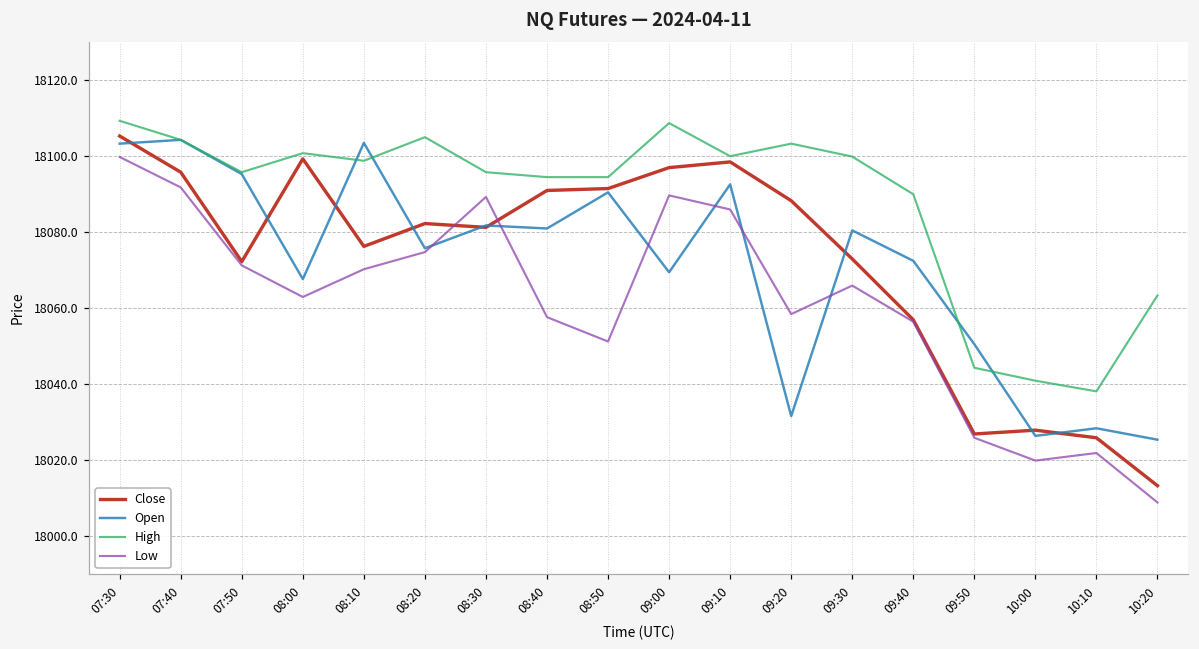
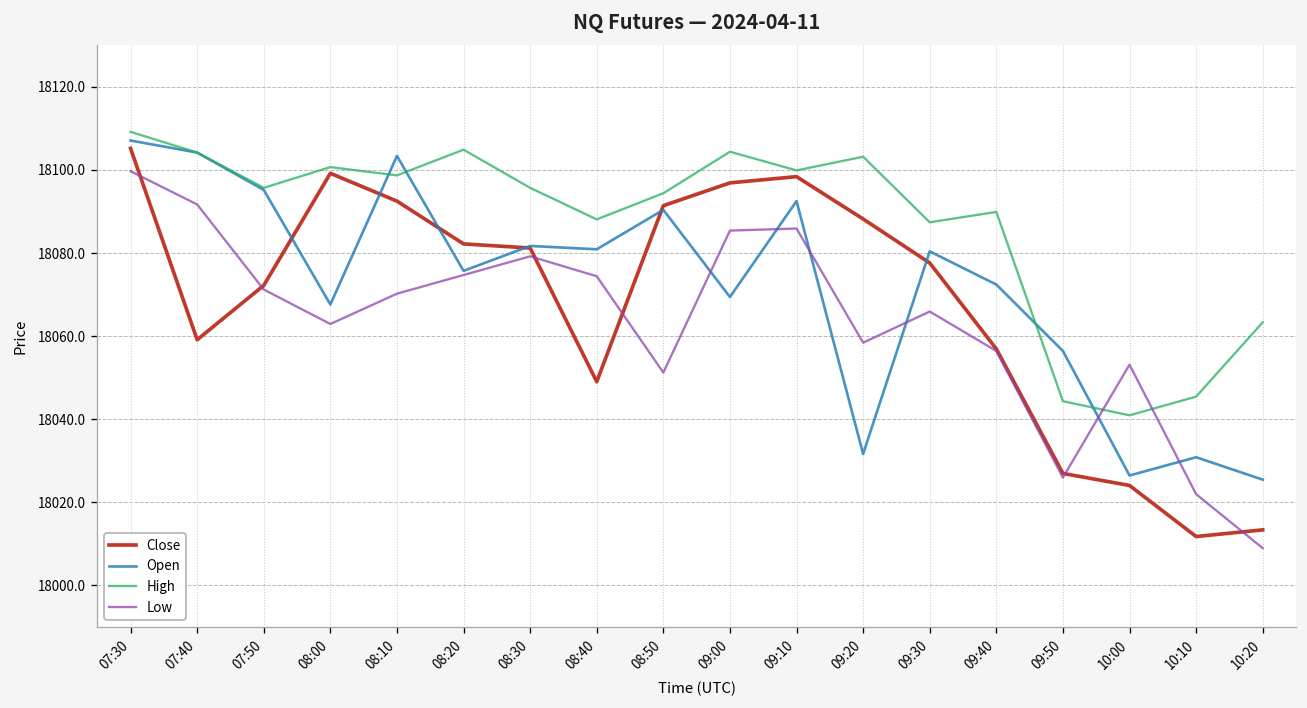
  {
    "Close": {
      "07:30": 18105,
-     "07:40": 18096,
+     "07:40": 18059,
      "07:50": 18072,
      "08:00": 18099,
-     "08:10": 18076,
+     "08:10": 18093,
      "08:20": 18082,
-     "08:40": 18091,
+     "08:40": 18049,
      "08:50": 18091,
      "09:00": 18097,
      "09:10": 18098,
      "09:20": 18088,
-     "09:30": 18073,
+     "09:30": 18078,
      "09:50": 18027,
-     "10:00": 18028,
-     "10:10": 18026,
+     "10:00": 18024,
+     "10:10": 18012,
      "10:20": 18013
    },
    "Open": {
-     "07:30": 18103,
+     "07:30": 18107,
      "08:00": 18068,
      "08:10": 18103,
      "08:20": 18076,
      "08:40": 18081,
      "08:50": 18090,
      "09:00": 18069,
      "09:10": 18093,
      "09:20": 18032,
      "09:30": 18080,
      "09:40": 18072,
-     "09:50": 18051,
+     "09:50": 18056,
      "10:00": 18026,
-     "10:10": 18028,
+     "10:10": 18031,
      "10:20": 18025
    },
    "High": {
      "07:30": 18109,
      "08:00": 18101,
      "08:10": 18099,
      "08:20": 18105,
      "08:30": 18096,
-     "08:40": 18094,
+     "08:40": 18088,
      "08:50": 18094,
-     "09:00": 18109,
+     "09:00": 18104,
      "09:10": 18100,
      "09:20": 18103,
-     "09:30": 18100,
+     "09:30": 18087,
      "09:40": 18090,
      "09:50": 18044,
      "10:00": 18041,
-     "10:10": 18038,
+     "10:10": 18045,
      "10:20": 18063
    },
    "Low": {
      "07:30": 18100,
      "07:40": 18092,
      "07:50": 18071,
      "08:00": 18063,
      "08:10": 18070,
      "08:20": 18075,
-     "08:30": 18089,
-     "08:40": 18058,
+     "08:30": 18079,
+     "08:40": 18074,
      "08:50": 18051,
-     "09:00": 18090,
+     "09:00": 18085,
      "09:10": 18086,
      "09:20": 18058,
      "09:30": 18066,
      "09:50": 18026,
-     "10:00": 18020,
+     "10:00": 18053,
      "10:10": 18022,
      "10:20": 18009
    }
  }
